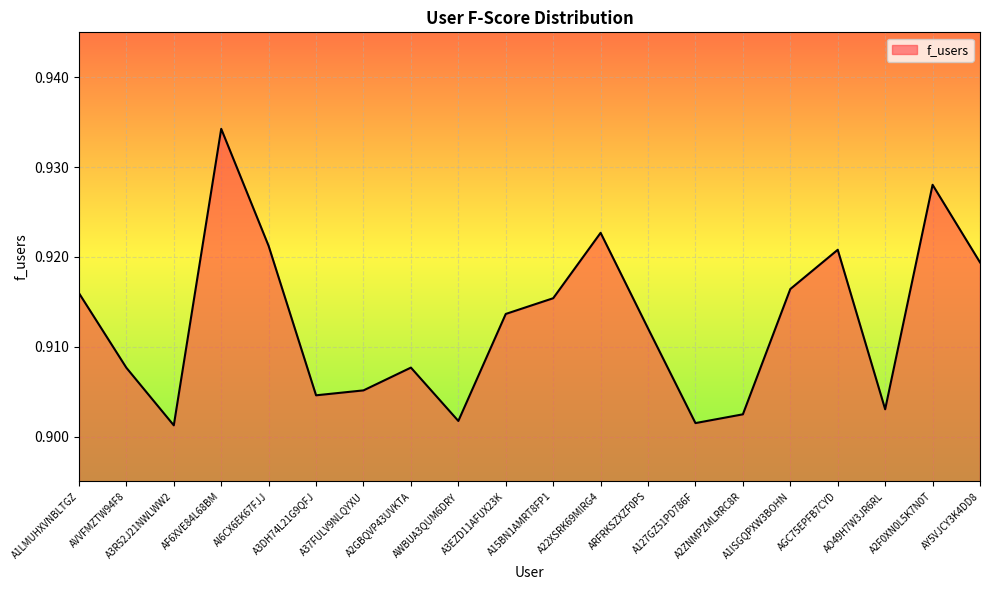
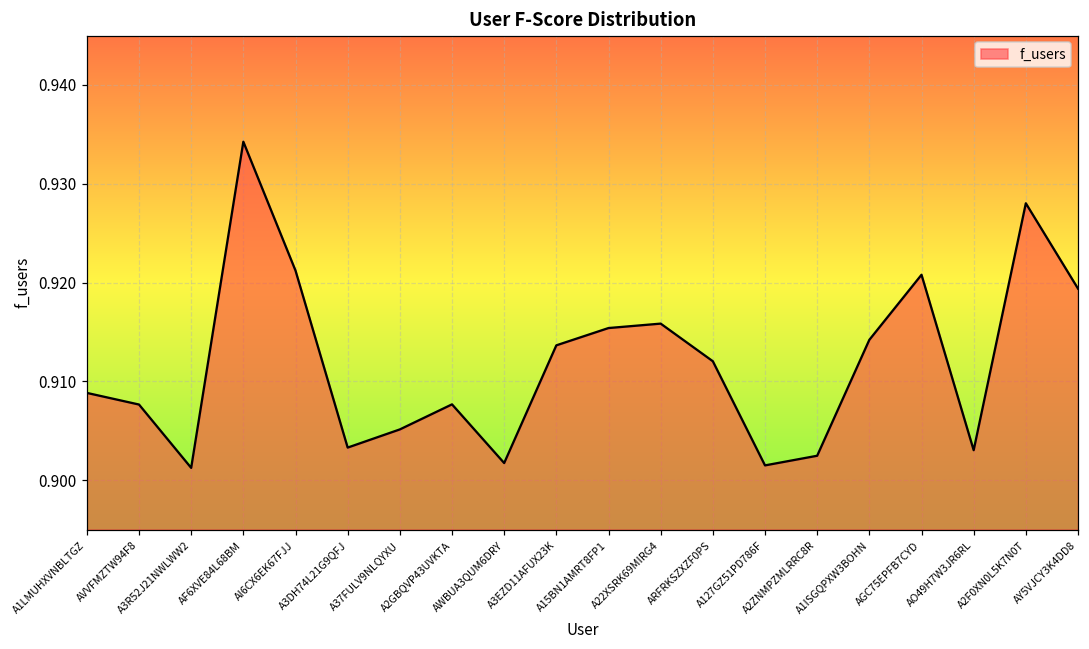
  {
-   "A1LMUHXVNBLTGZ": 0.916,
+   "A1LMUHXVNBLTGZ": 0.909,
    "AVVFMZTW94F8": 0.908,
    "A3R52J21NWLWW2": 0.901,
    "AF6XVE84L68BM": 0.934,
    "AI6CX6EK67FJJ": 0.921,
-   "A3DH74L21G9QFJ": 0.905,
+   "A3DH74L21G9QFJ": 0.903,
    "A37FULV9NLQYXU": 0.905,
    "A2GBQVP43UVKTA": 0.908,
    "AWBUA3QUM6DRY": 0.902,
    "A3EZD11AFUX23K": 0.914,
    "A15BN1AMRT8FP1": 0.915,
-   "A22XSRK69MIRG4": 0.923,
+   "A22XSRK69MIRG4": 0.916,
    "ARFRKSZXZF0PS": 0.912,
    "A127GZ51PD786F": 0.901,
    "A2ZNMPZMLRRC8R": 0.902,
-   "A1ISGQPXW3BOHN": 0.916,
+   "A1ISGQPXW3BOHN": 0.914,
    "AGC75EPFB7CYD": 0.921,
    "AO49H7W3JR6RL": 0.903,
    "A2F0XN0L5K7N0T": 0.928,
    "AY5VJCY3K4DD8": 0.919
  }
